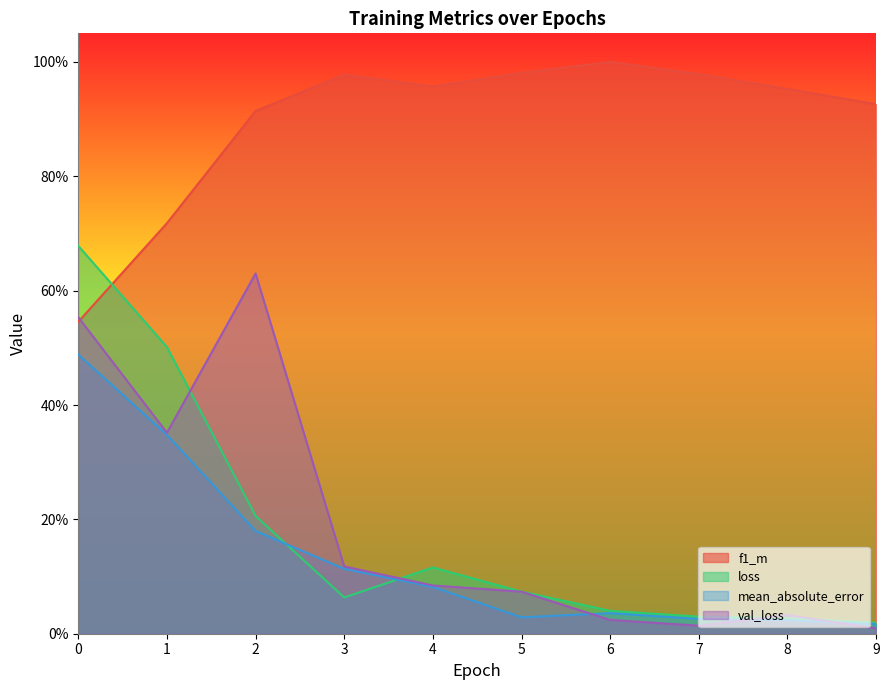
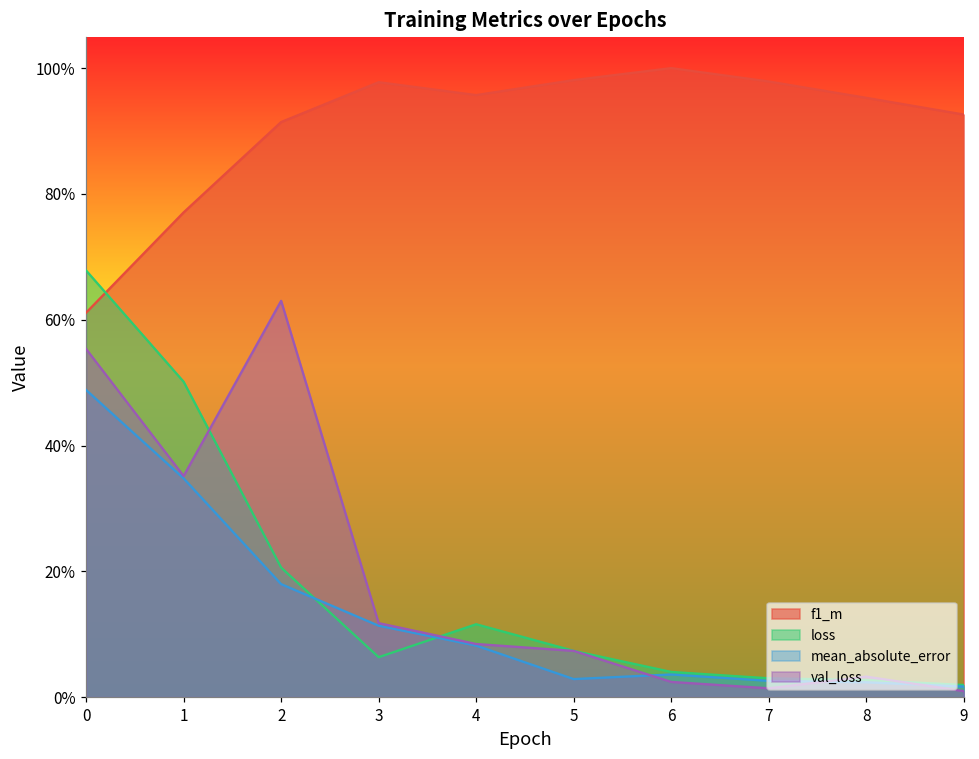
  {
    "f1_m": {
-     "0": "55%",
-     "1": "72%",
+     "0": "61%",
+     "1": "77%",
      "2": "91%",
      "3": "98%",
      "4": "96%",
      "5": "98%",
      "6": "100%",
      "7": "98%",
      "8": "95%",
      "9": "93%"
    },
    "loss": {
      "0": "68%",
      "1": "50%",
      "2": "21%",
      "3": "6%",
      "4": "12%"
    },
    "mean_absolute_error": {
      "0": "49%",
      "2": "18%",
      "5": "3%"
    },
    "val_loss": {
      "0": "55%",
      "2": "63%",
      "6": "2%",
      "9": "1%"
    }
  }
